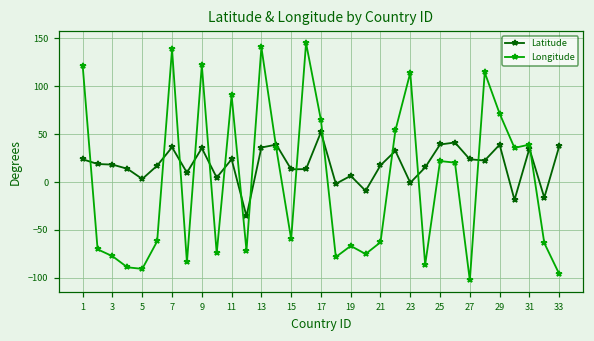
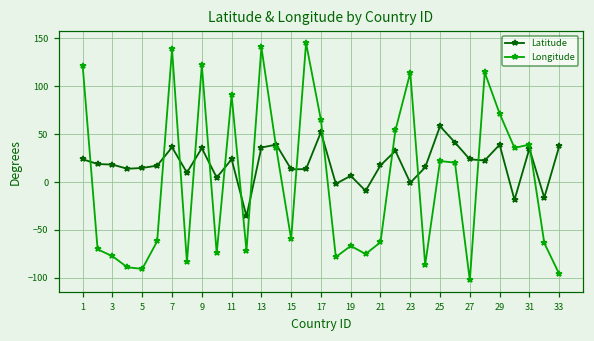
  {
    "Latitude": {
      "1": 20,
      "3": 20,
-     "5": 0,
+     "5": 10,
      "7": 40,
      "9": 40,
      "11": 20,
      "13": 40,
      "15": 10,
      "17": 50,
      "19": 10,
      "21": 20,
      "23": 0,
-     "25": 40,
+     "25": 60,
      "27": 20,
      "29": 40,
      "31": 30,
      "33": 40
    },
    "Longitude": {
      "1": 120,
      "3": -80,
      "5": -90,
      "7": 140,
      "9": 120,
      "11": 90,
      "13": 140,
      "15": -60,
      "17": 60,
      "19": -70,
      "21": -60,
      "23": 110,
      "25": 20,
      "27": -100,
      "29": 70,
      "31": 40,
      "33": -100
    }
  }
